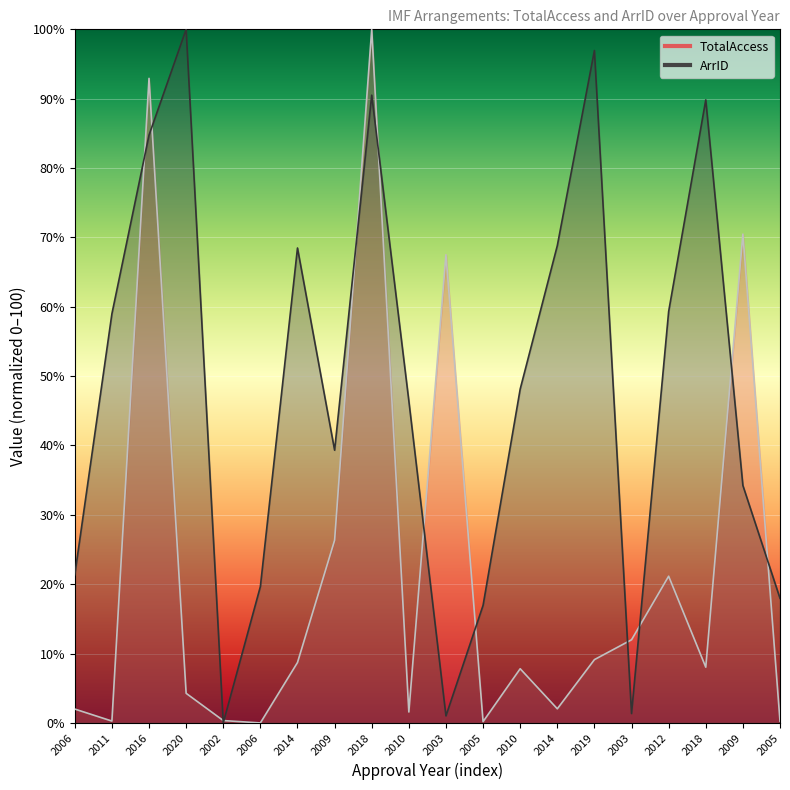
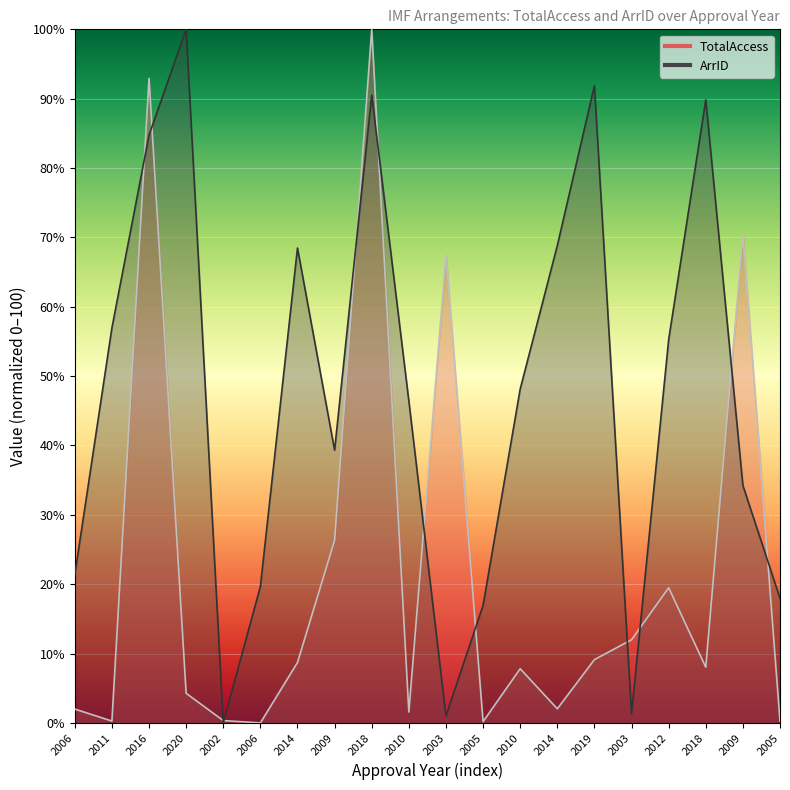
  {
    "TotalAccess": {
      "2011": "0%",
      "2016": "93%",
      "2020": "4%",
      "2019": "9%",
-     "2012": "21%"
+     "2012": "19%"
    },
    "ArrID": {
-     "2011": "59%",
+     "2011": "57%",
      "2016": "85%",
      "2020": "100%",
-     "2019": "97%",
-     "2012": "59%"
+     "2019": "92%",
+     "2012": "55%"
    }
  }
